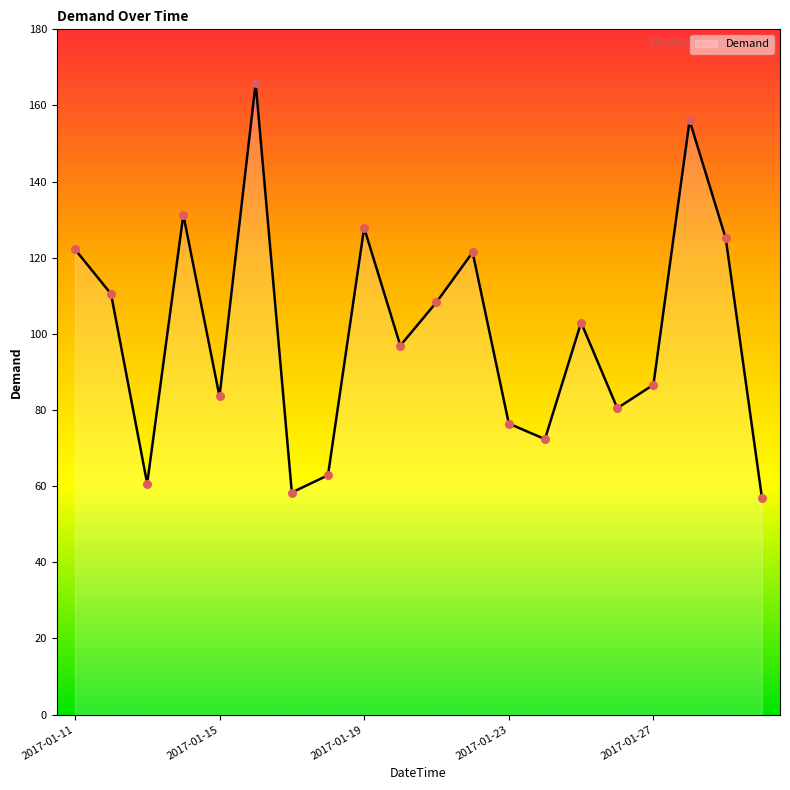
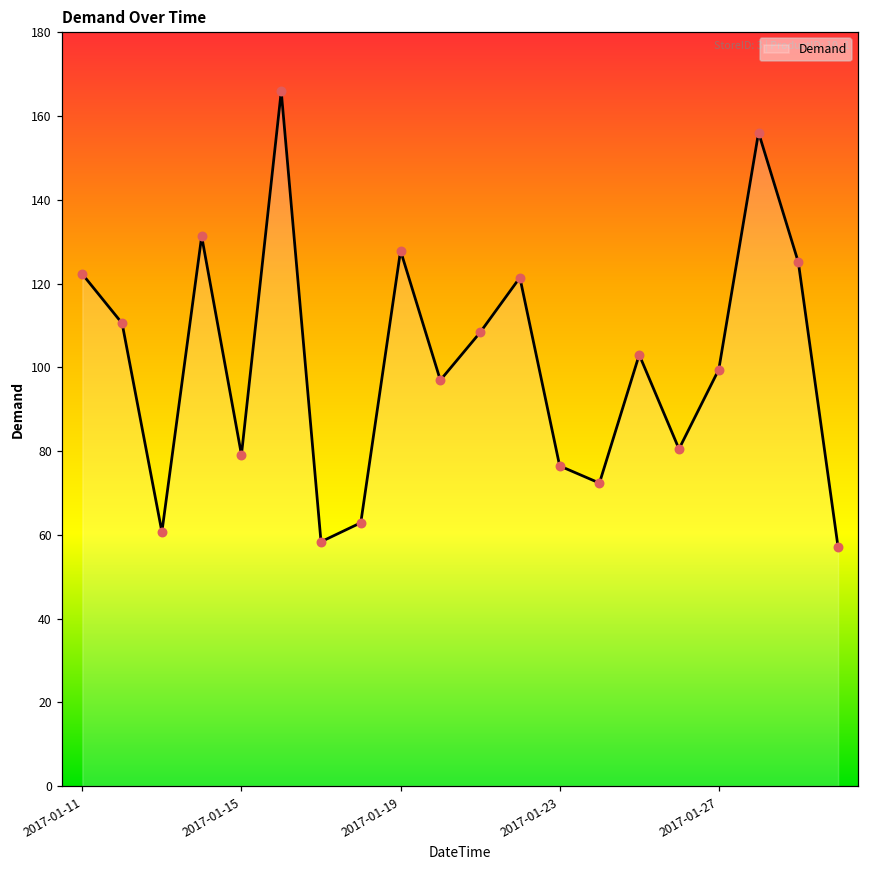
  {
    "2017-01-11": 122,
-   "2017-01-15": 84,
+   "2017-01-15": 79,
    "2017-01-19": 128,
    "2017-01-23": 76,
-   "2017-01-27": 87
+   "2017-01-27": 99
  }
